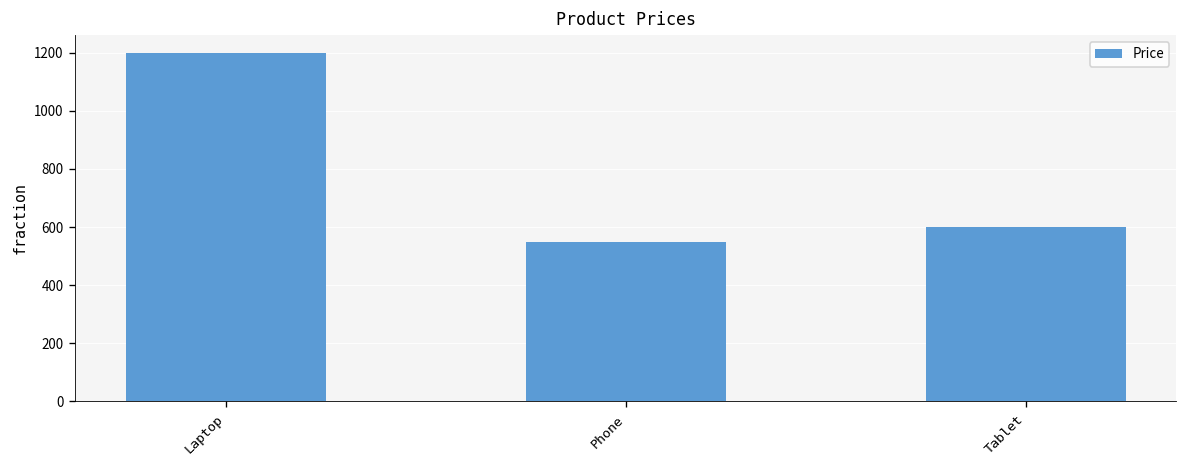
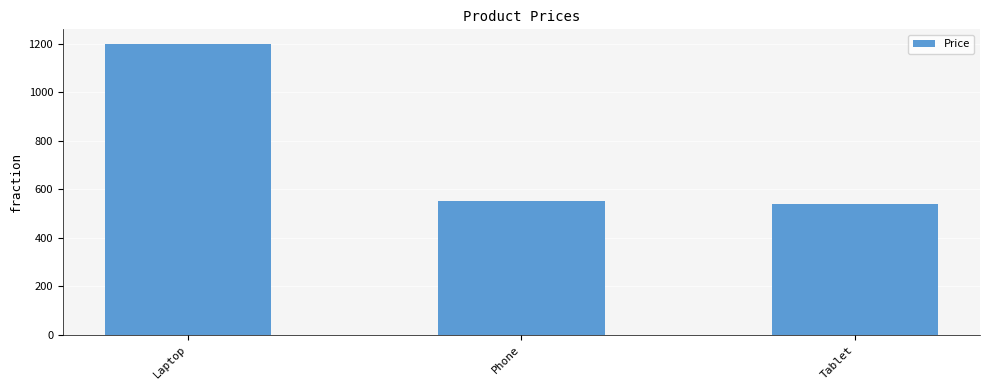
  {
    "Laptop": 1200,
    "Phone": 550,
-   "Tablet": 600
+   "Tablet": 540
  }
